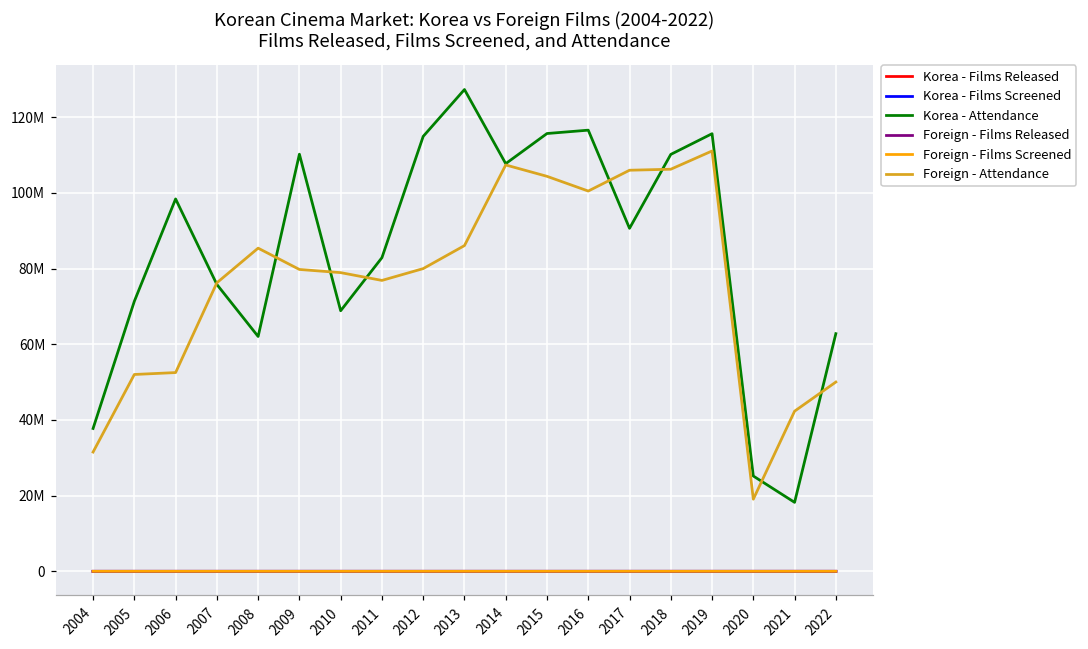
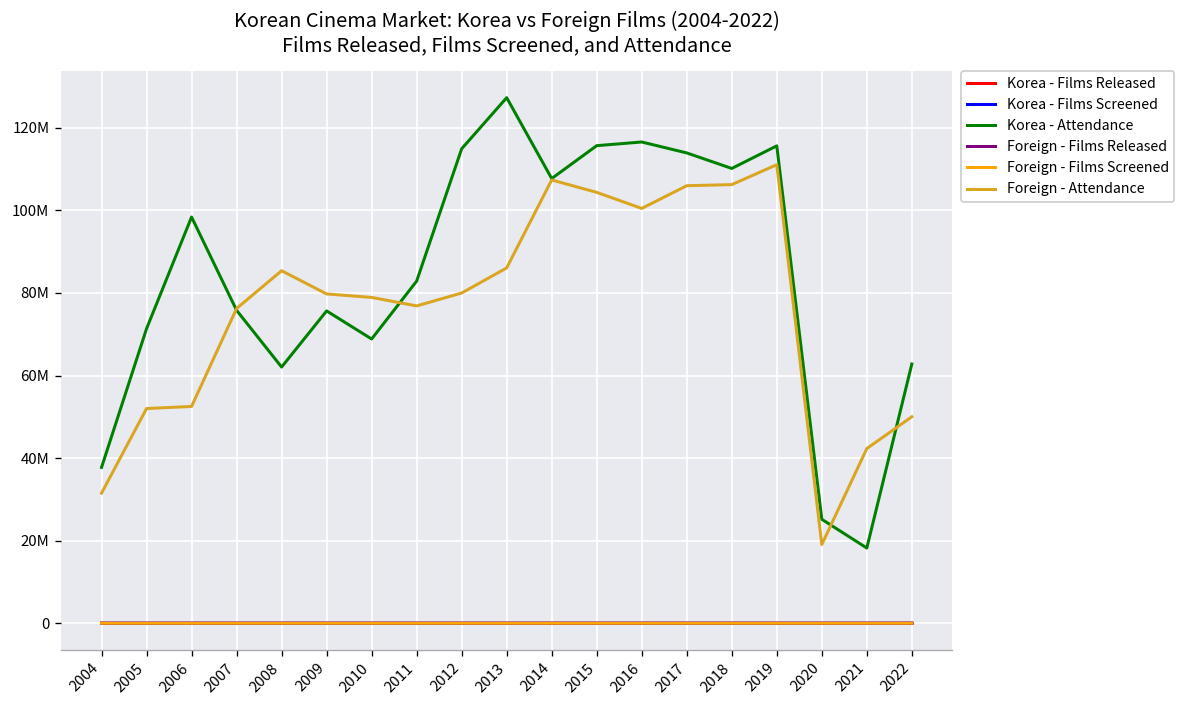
  {
    "Korea - Attendance": {
      "2004": 38000000,
      "2005": 71000000,
      "2006": 98000000,
      "2008": 62000000,
-     "2009": 110000000,
+     "2009": 76000000,
      "2010": 69000000,
      "2011": 83000000,
      "2012": 115000000,
      "2013": 127000000,
      "2015": 116000000,
      "2016": 117000000,
-     "2017": 91000000,
+     "2017": 114000000,
      "2018": 110000000,
      "2019": 116000000,
      "2020": 25000000,
      "2021": 18000000,
      "2022": 63000000
    }
  }
